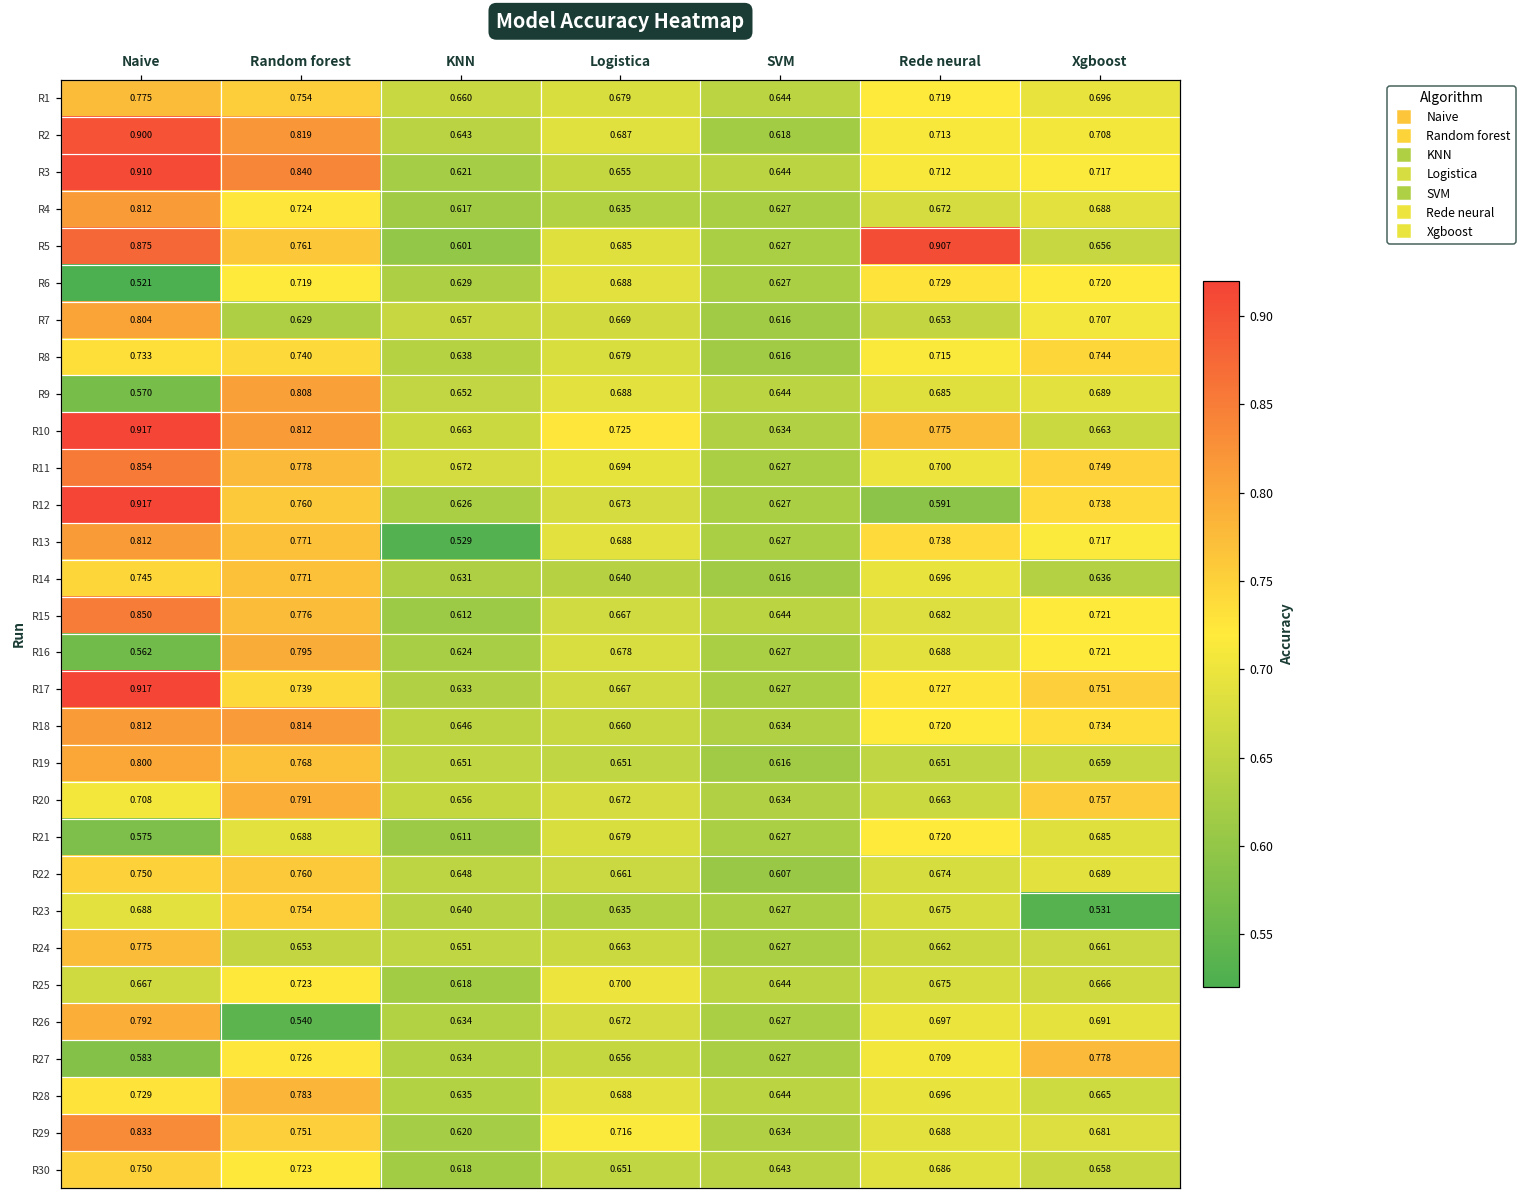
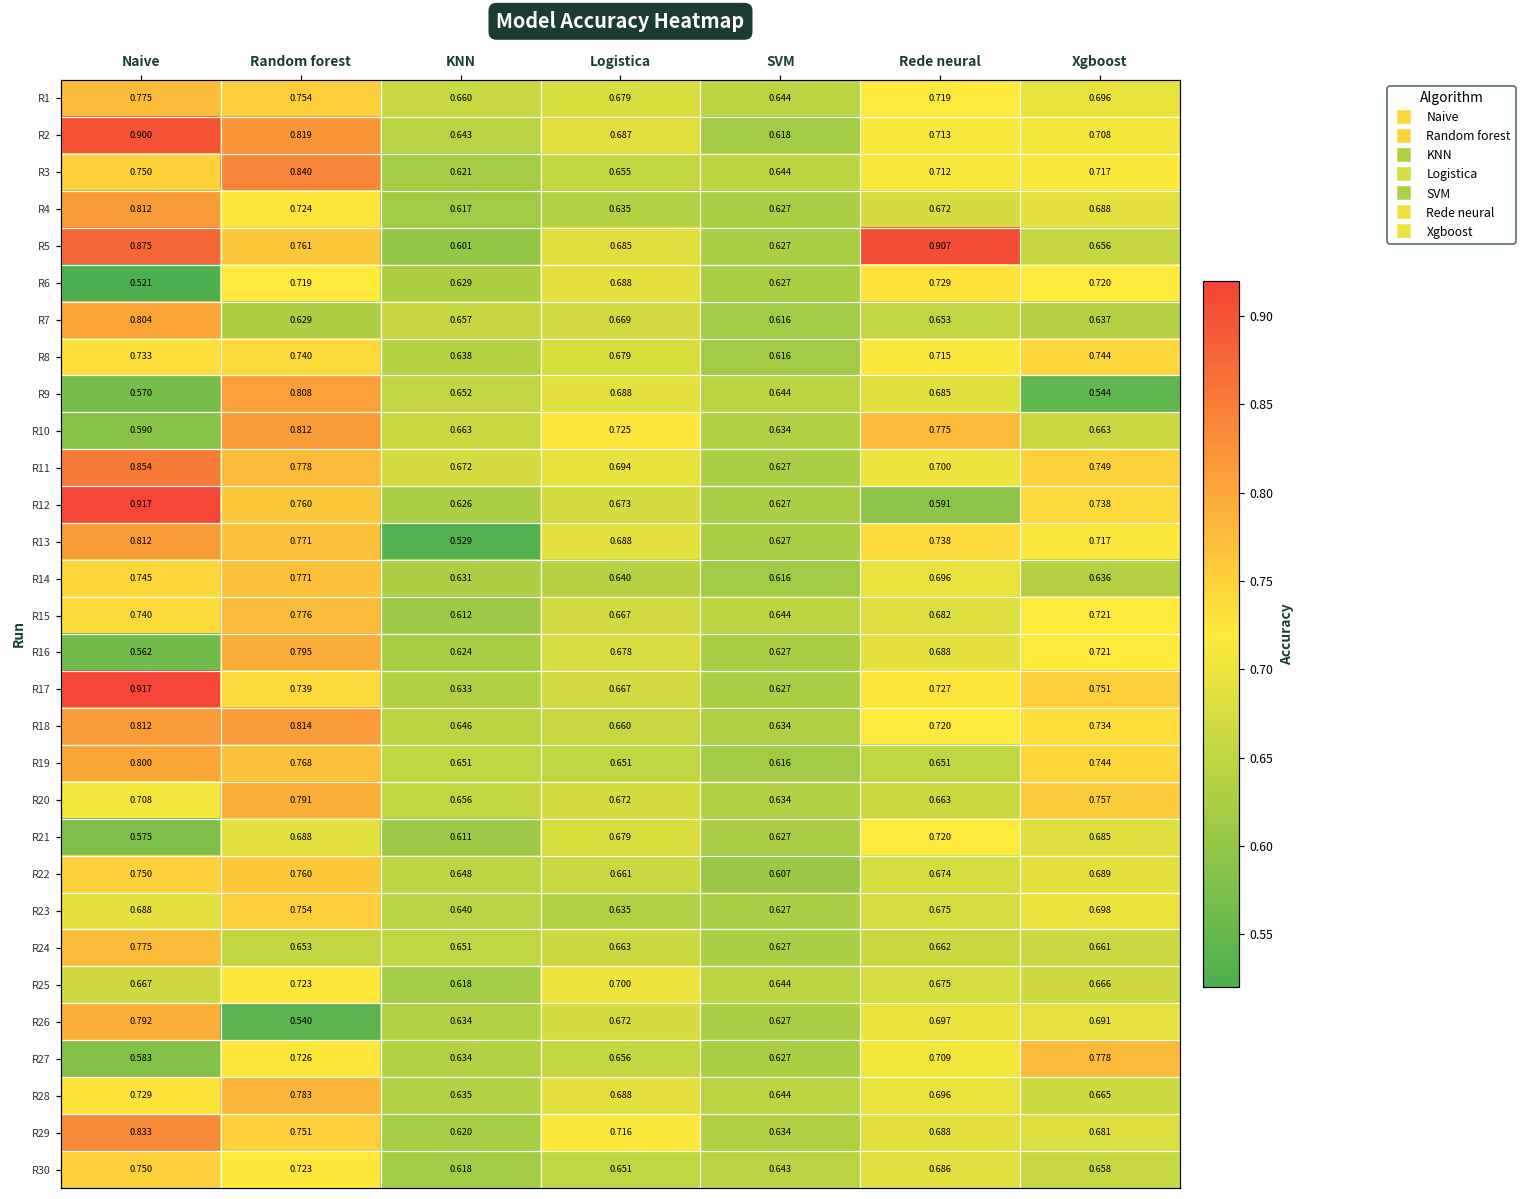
  {
    "R3": {
-     "Naive": 0.910,
+     "Naive": 0.750,
      "Random forest": 0.840,
      "KNN": 0.621,
      "Logistica": 0.655,
      "SVM": 0.644,
      "Rede neural": 0.712,
      "Xgboost": 0.717
    },
    "R7": {
      "Naive": 0.804,
      "Random forest": 0.629,
      "KNN": 0.657,
      "Logistica": 0.669,
      "SVM": 0.616,
      "Rede neural": 0.653,
-     "Xgboost": 0.707
+     "Xgboost": 0.637
    },
    "R9": {
      "Naive": 0.570,
      "Random forest": 0.808,
      "KNN": 0.652,
      "Logistica": 0.688,
      "SVM": 0.644,
      "Rede neural": 0.685,
-     "Xgboost": 0.689
+     "Xgboost": 0.544
    },
    "R10": {
-     "Naive": 0.917,
+     "Naive": 0.590,
      "Random forest": 0.812,
      "KNN": 0.663,
      "Logistica": 0.725,
      "SVM": 0.634,
      "Rede neural": 0.775,
      "Xgboost": 0.663
    },
    "R15": {
-     "Naive": 0.850,
+     "Naive": 0.740,
      "Random forest": 0.776,
      "KNN": 0.612,
      "Logistica": 0.667,
      "SVM": 0.644,
      "Rede neural": 0.682,
      "Xgboost": 0.721
    },
    "R19": {
      "Naive": 0.800,
      "Random forest": 0.768,
      "KNN": 0.651,
      "Logistica": 0.651,
      "SVM": 0.616,
      "Rede neural": 0.651,
-     "Xgboost": 0.659
+     "Xgboost": 0.744
    },
    "R23": {
      "Naive": 0.688,
      "Random forest": 0.754,
      "KNN": 0.640,
      "Logistica": 0.635,
      "SVM": 0.627,
      "Rede neural": 0.675,
-     "Xgboost": 0.531
+     "Xgboost": 0.698
    }
  }
